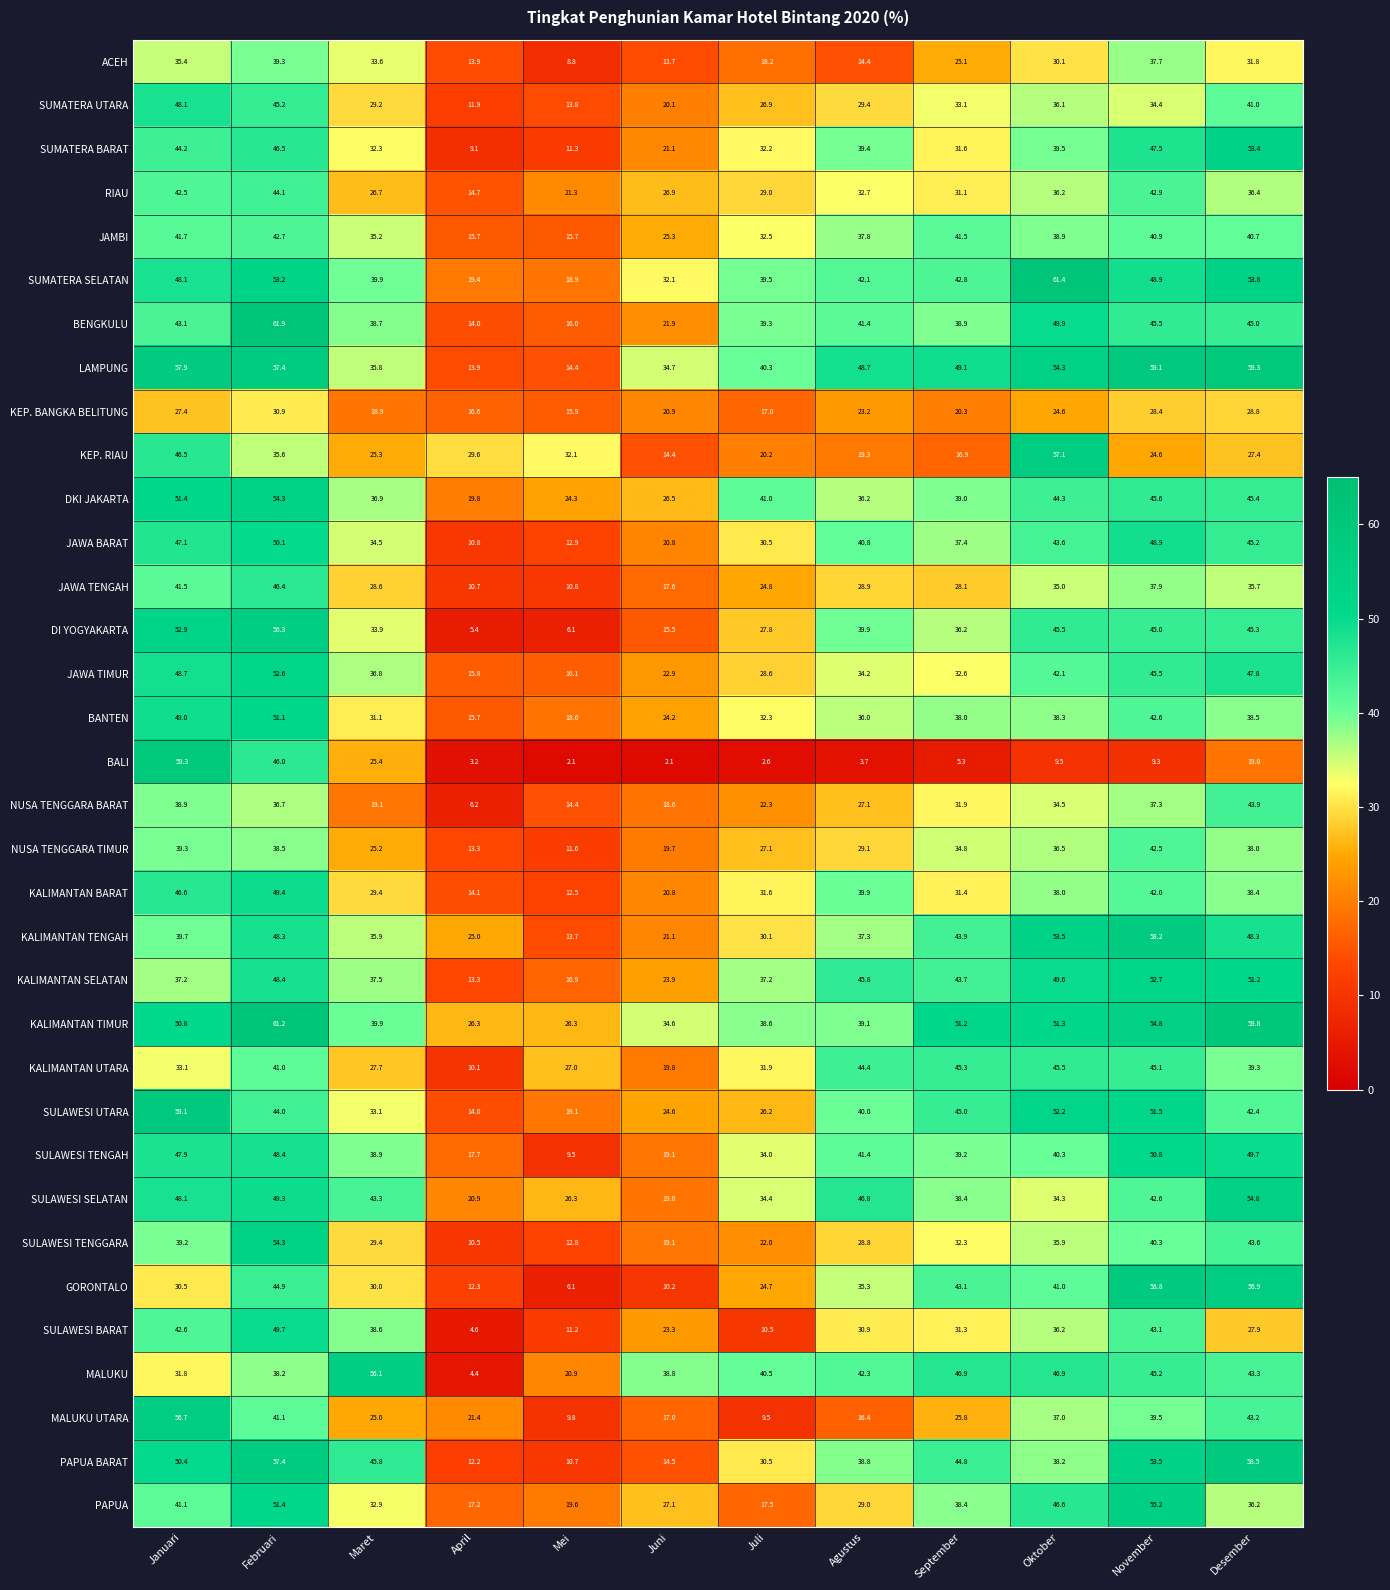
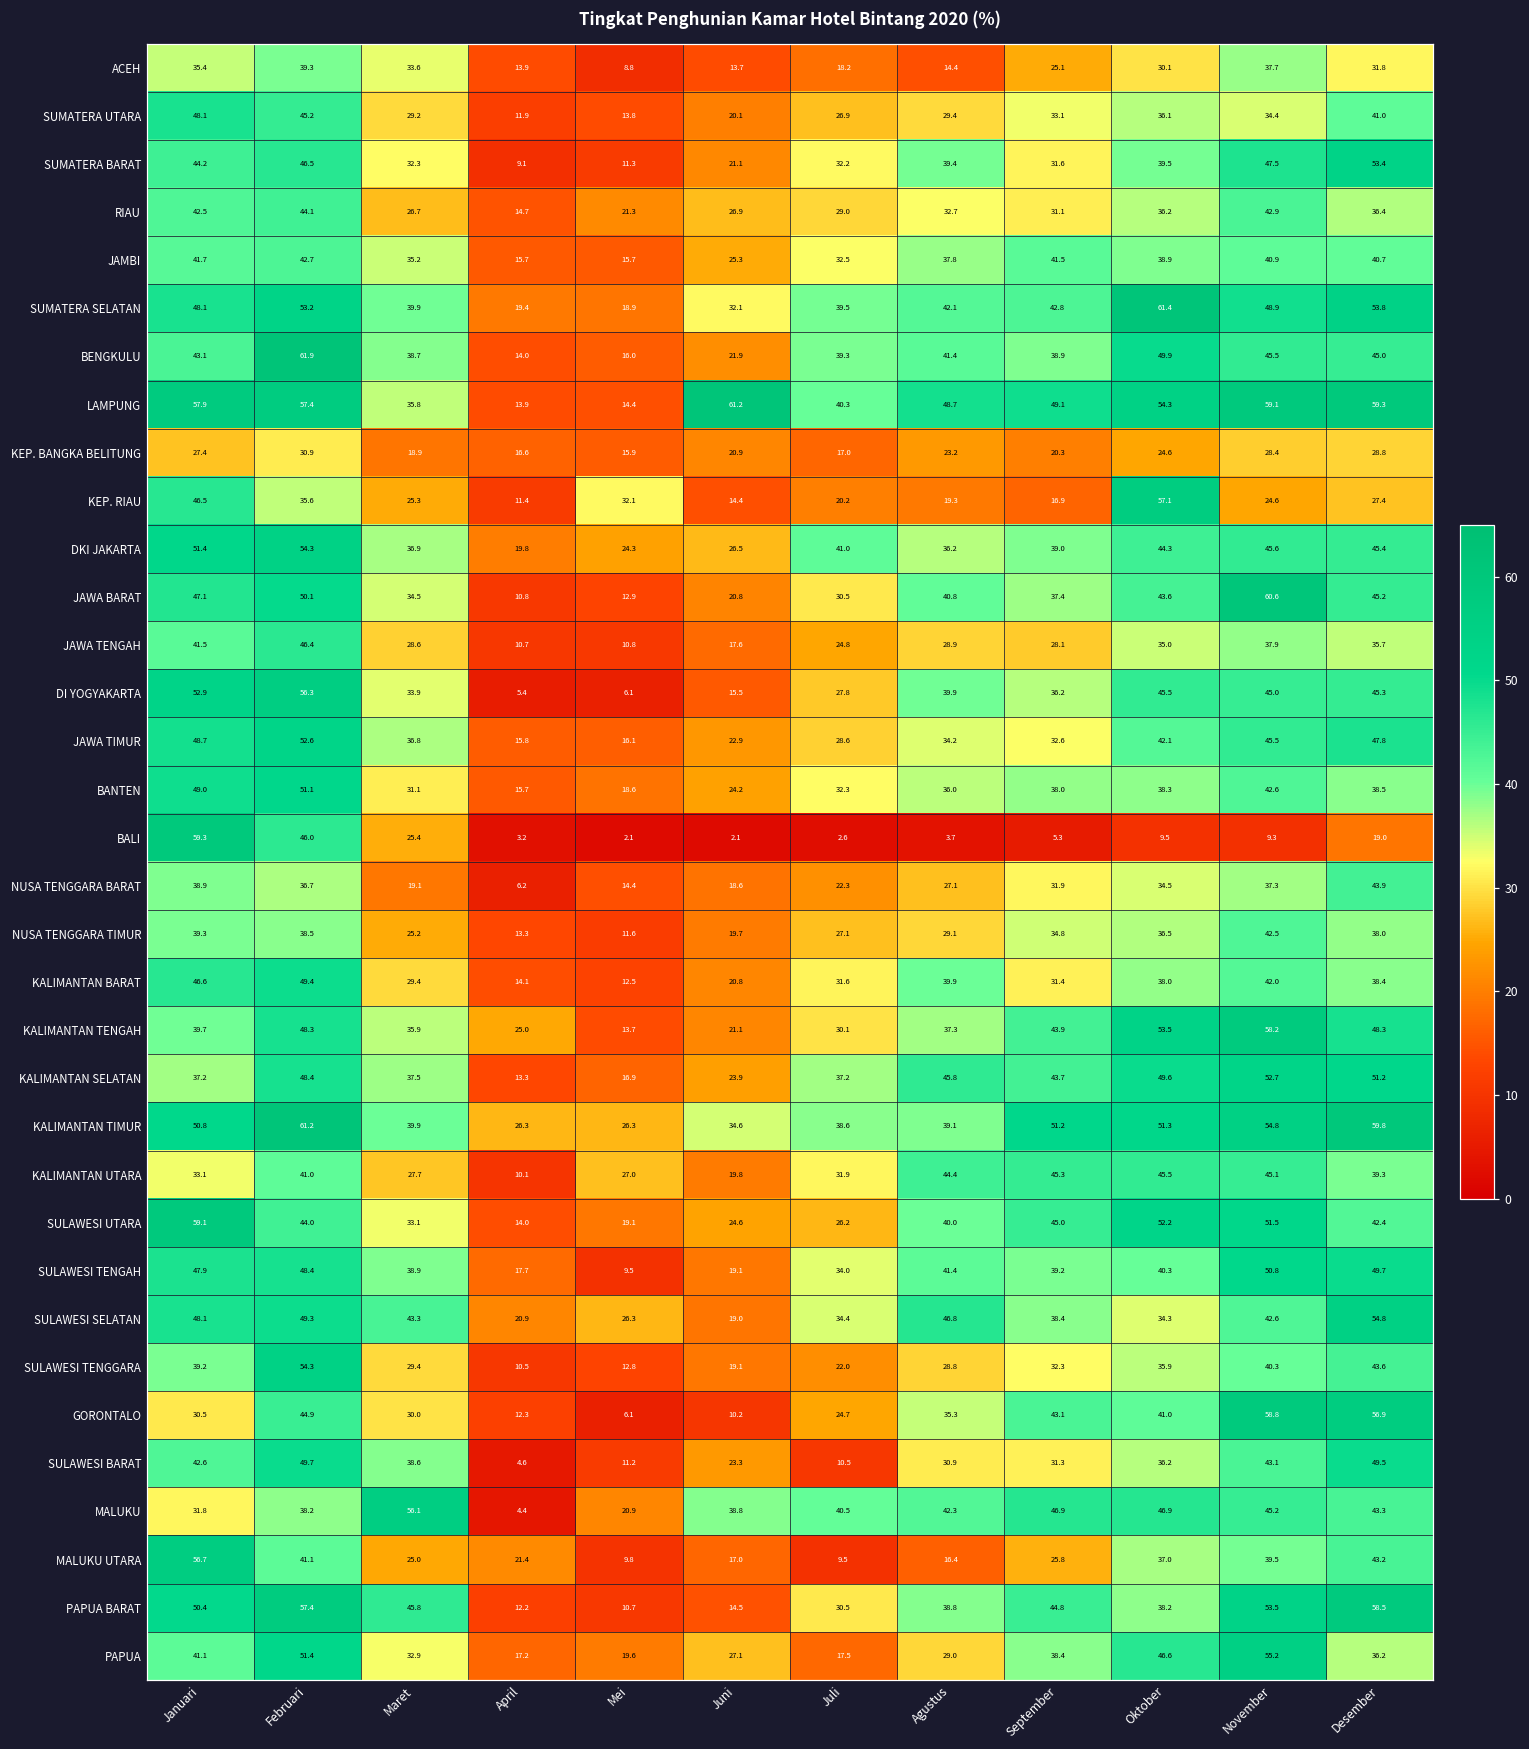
  {
    "LAMPUNG": {
      "Januari": 57.9,
      "Februari": 57.4,
      "Maret": 35.8,
      "April": 13.9,
      "Mei": 14.4,
-     "Juni": 34.7,
+     "Juni": 61.2,
      "Juli": 40.3,
      "Agustus": 48.7,
      "September": 49.1,
      "Oktober": 54.3,
      "November": 59.1,
      "Desember": 59.3
    },
    "KEP. RIAU": {
      "Januari": 46.5,
      "Februari": 35.6,
      "Maret": 25.3,
-     "April": 29.6,
+     "April": 11.4,
      "Mei": 32.1,
      "Juni": 14.4,
      "Juli": 20.2,
      "Agustus": 19.3,
      "September": 16.9,
      "Oktober": 57.1,
      "November": 24.6,
      "Desember": 27.4
    },
    "JAWA BARAT": {
      "Januari": 47.1,
      "Februari": 50.1,
      "Maret": 34.5,
      "April": 10.8,
      "Mei": 12.9,
      "Juni": 20.8,
      "Juli": 30.5,
      "Agustus": 40.8,
      "September": 37.4,
      "Oktober": 43.6,
-     "November": 48.9,
+     "November": 60.6,
      "Desember": 45.2
    },
    "SULAWESI BARAT": {
      "Januari": 42.6,
      "Februari": 49.7,
      "Maret": 38.6,
      "April": 4.6,
      "Mei": 11.2,
      "Juni": 23.3,
      "Juli": 10.5,
      "Agustus": 30.9,
      "September": 31.3,
      "Oktober": 36.2,
      "November": 43.1,
-     "Desember": 27.9
+     "Desember": 49.5
    }
  }
